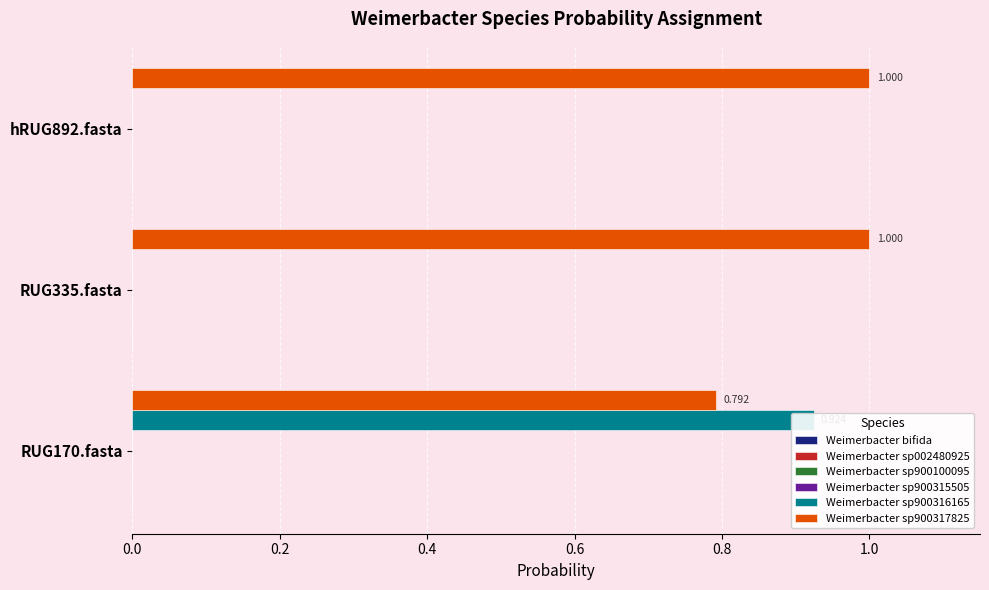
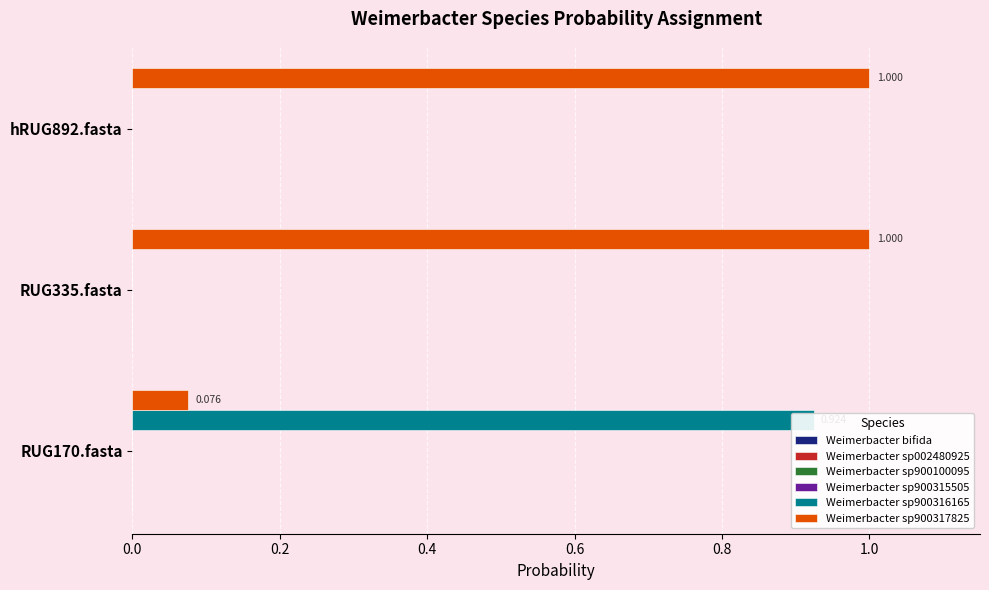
  {
    "Weimerbacter bifida": {
      "hRUG892.fasta": 0.00,
      "RUG335.fasta": 0.00
    },
    "Weimerbacter sp002480925": {
      "hRUG892.fasta": 0.00,
      "RUG335.fasta": 0.00
    },
    "Weimerbacter sp900100095": {
      "hRUG892.fasta": 0.00,
      "RUG335.fasta": 0.00
    },
    "Weimerbacter sp900315505": {
      "hRUG892.fasta": 0.00,
      "RUG335.fasta": 0.00
    },
    "Weimerbacter sp900316165": {
      "hRUG892.fasta": 0.00,
      "RUG335.fasta": 0.00
    },
    "Weimerbacter sp900317825": {
      "hRUG892.fasta": 1.000,
      "RUG335.fasta": 1.000,
-     "RUG170.fasta": 0.792
+     "RUG170.fasta": 0.076
    }
  }
